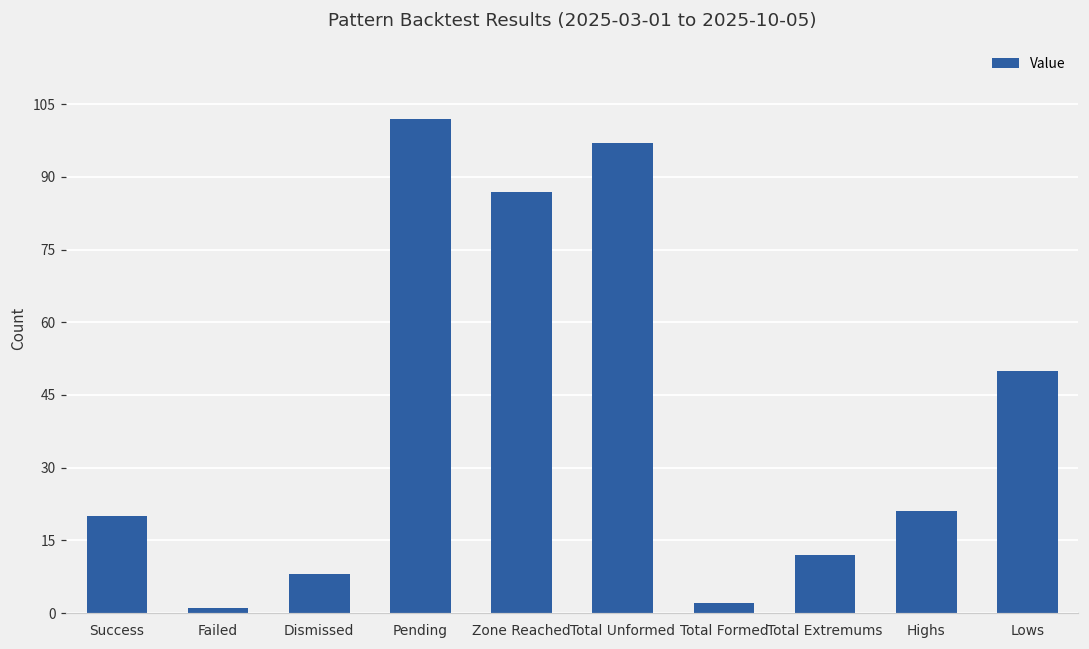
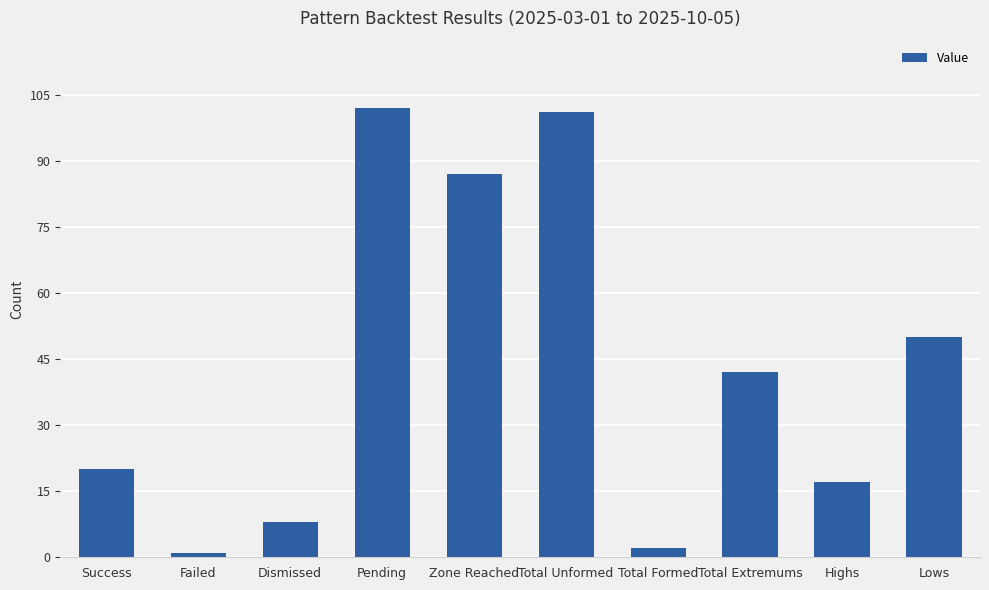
  {
    "Success": 20,
    "Failed": 1,
    "Dismissed": 8,
    "Pending": 102,
    "Zone Reached": 87,
-   "Total Unformed": 97,
+   "Total Unformed": 101,
    "Total Formed": 2,
-   "Total Extremums": 12,
-   "Highs": 21,
+   "Total Extremums": 42,
+   "Highs": 17,
    "Lows": 50
  }
